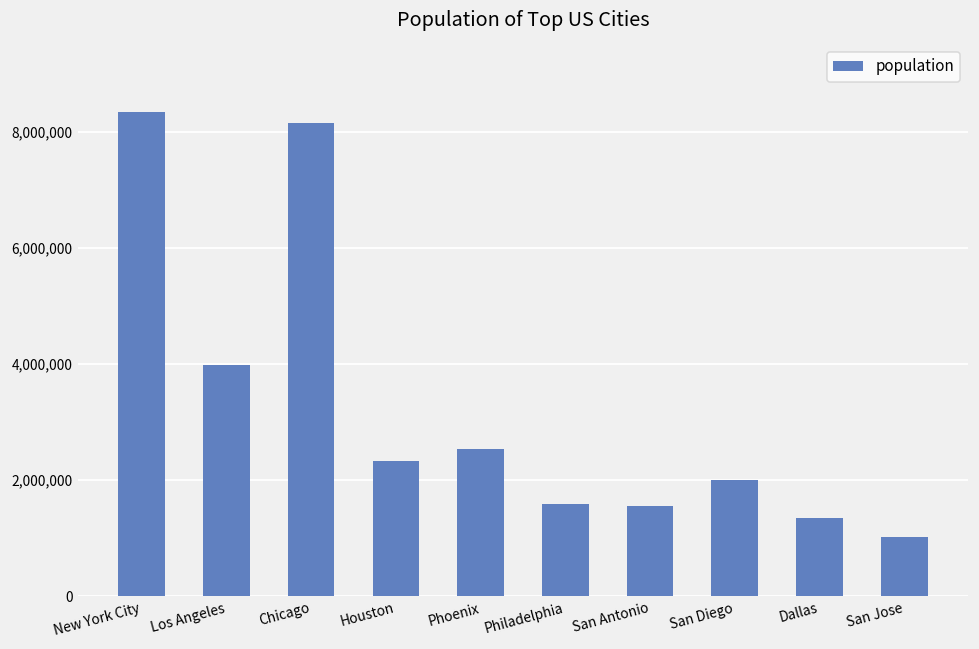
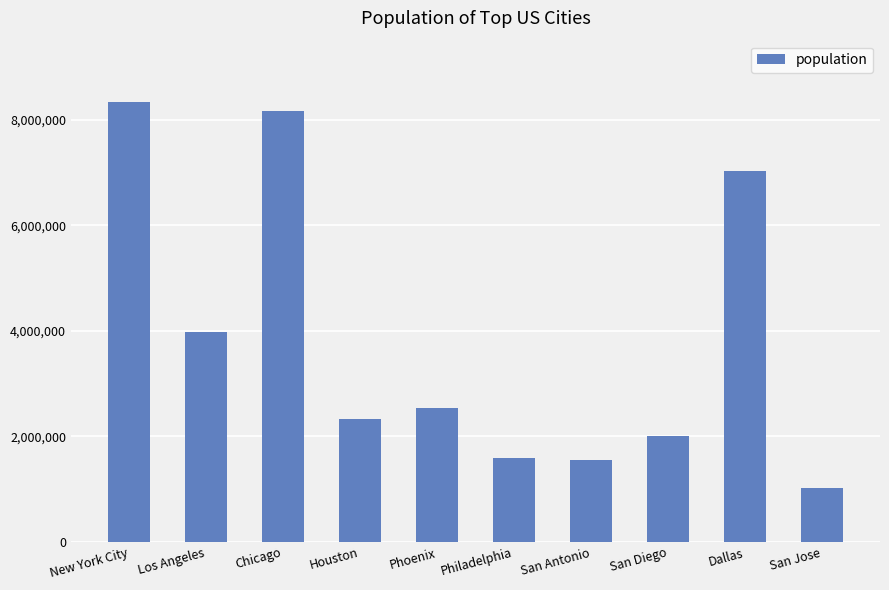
  {
    "New York City": "8,300,000",
    "Los Angeles": "4,000,000",
    "Chicago": "8,200,000",
    "Houston": "2,300,000",
    "Phoenix": "2,500,000",
    "Philadelphia": "1,600,000",
    "San Antonio": "1,500,000",
    "San Diego": "2,000,000",
-   "Dallas": "1,300,000",
+   "Dallas": "7,000,000",
    "San Jose": "1,000,000"
  }
